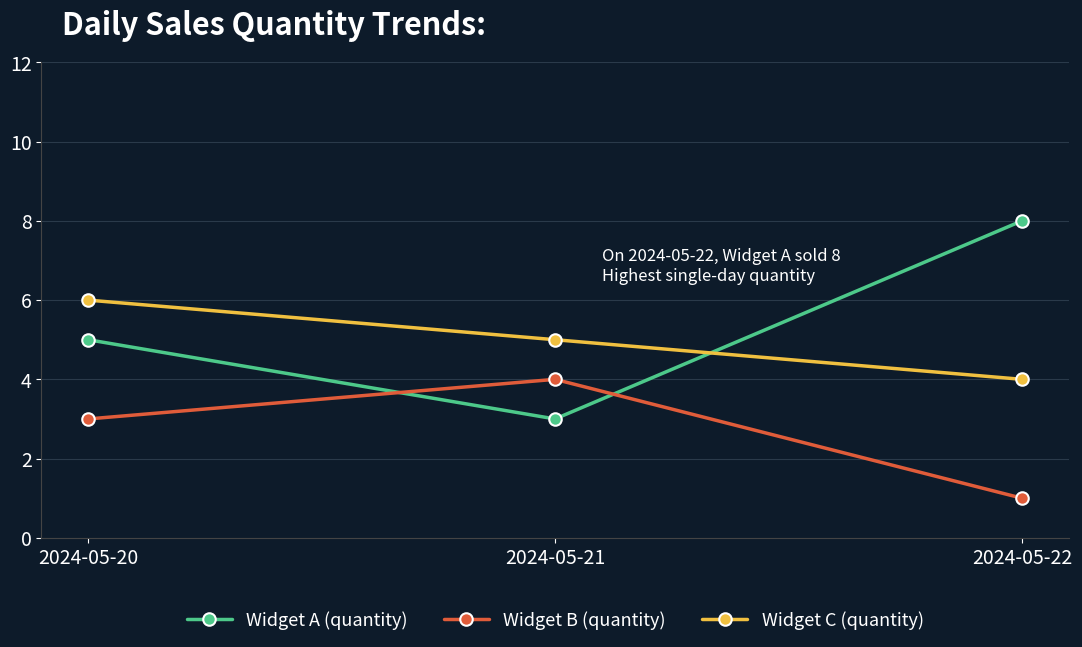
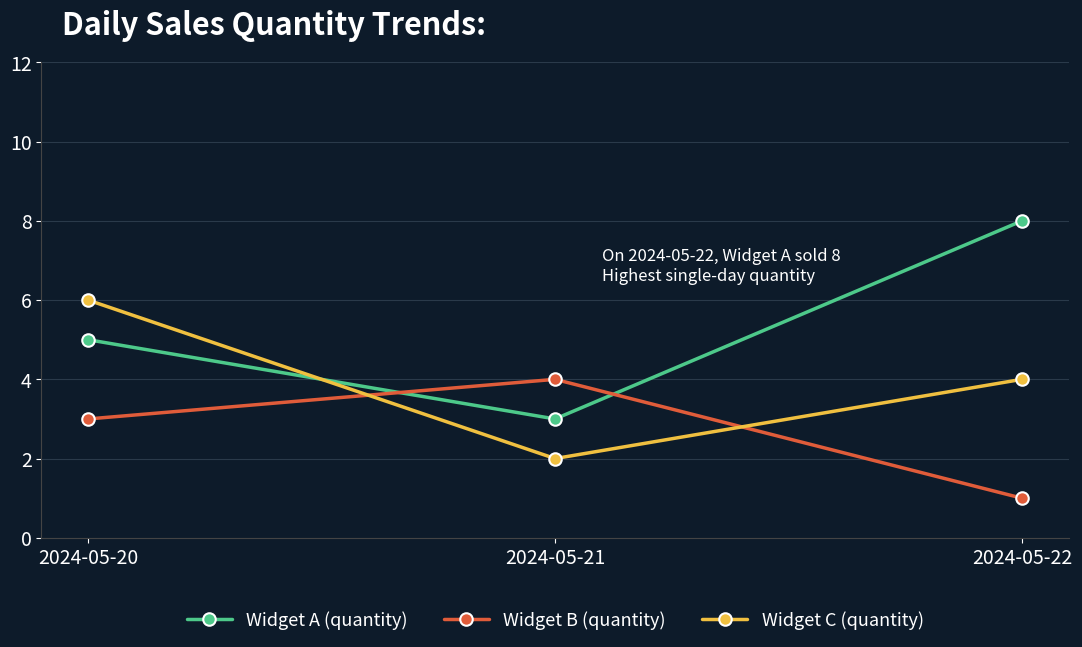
  {
    "Widget A (quantity)": {
      "2024-05-20": 5,
      "2024-05-21": 3,
      "2024-05-22": 8
    },
    "Widget B (quantity)": {
      "2024-05-20": 3,
      "2024-05-21": 4,
      "2024-05-22": 1
    },
    "Widget C (quantity)": {
      "2024-05-20": 6,
-     "2024-05-21": 5,
+     "2024-05-21": 2,
      "2024-05-22": 4
    }
  }
